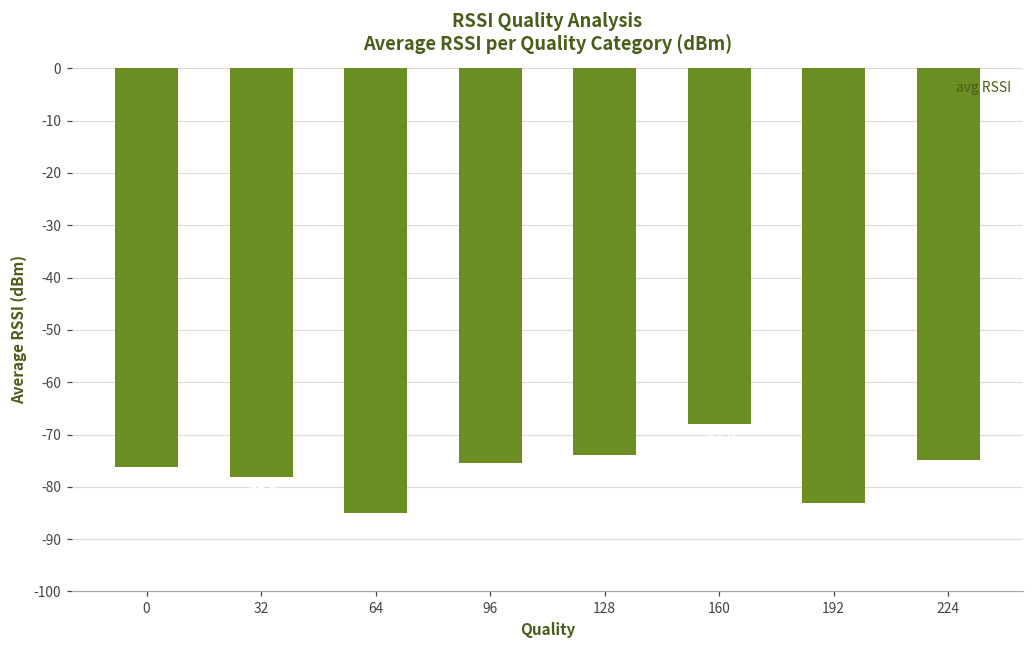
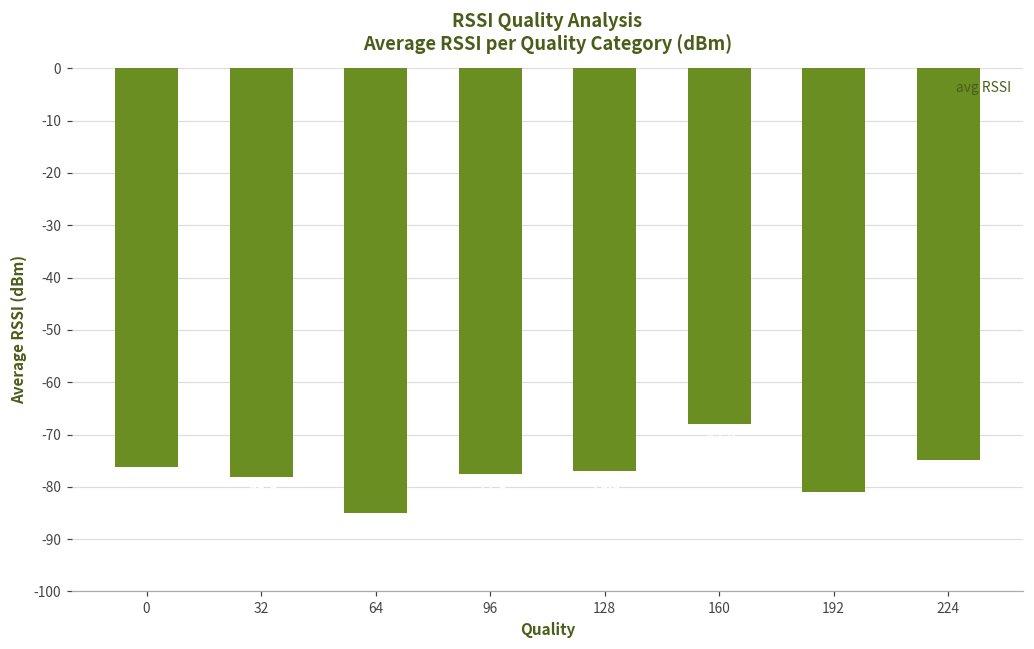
  {
    "0": -76,
    "32": -78,
    "64": -85,
-   "96": -75,
-   "128": -74,
+   "96": -78,
+   "128": -77,
    "160": -68,
-   "192": -83,
+   "192": -81,
    "224": -75
  }
